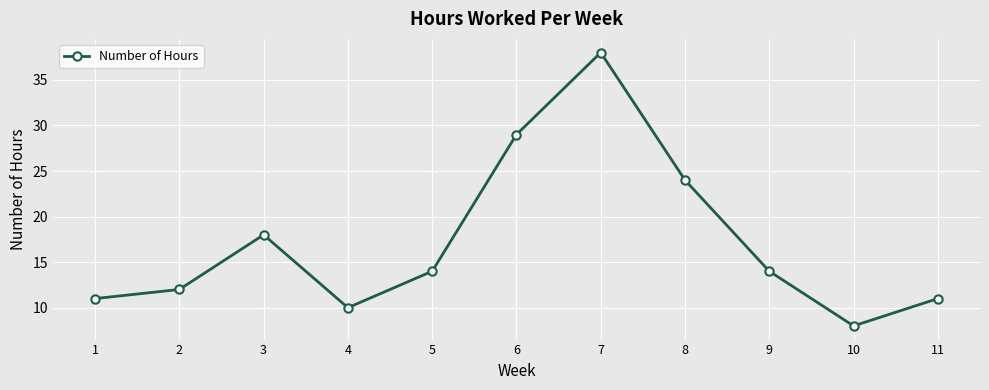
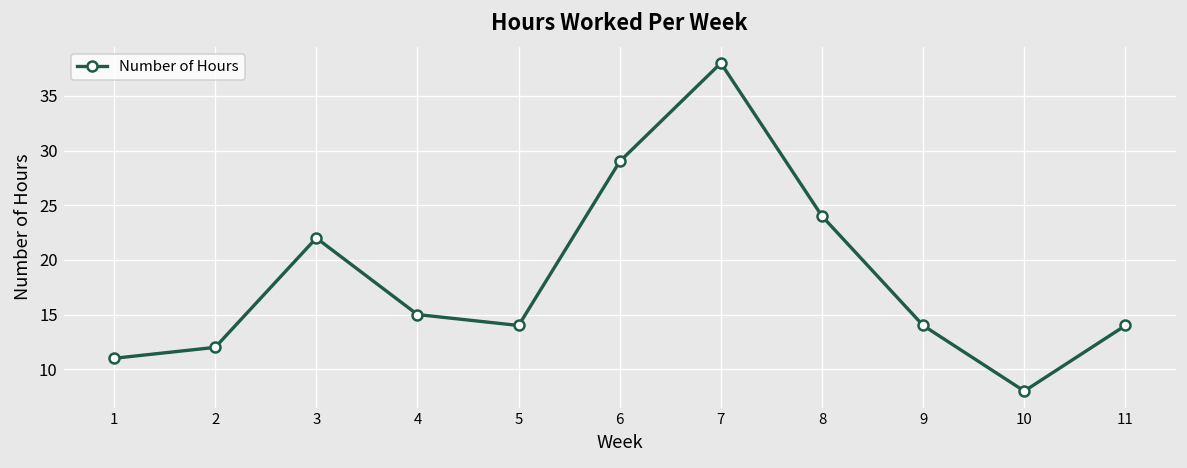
  {
    "1": 11,
    "2": 12,
-   "3": 18,
-   "4": 10,
+   "3": 22,
+   "4": 15,
    "5": 14,
    "6": 29,
    "7": 38,
    "8": 24,
    "9": 14,
    "10": 8,
-   "11": 11
+   "11": 14
  }
